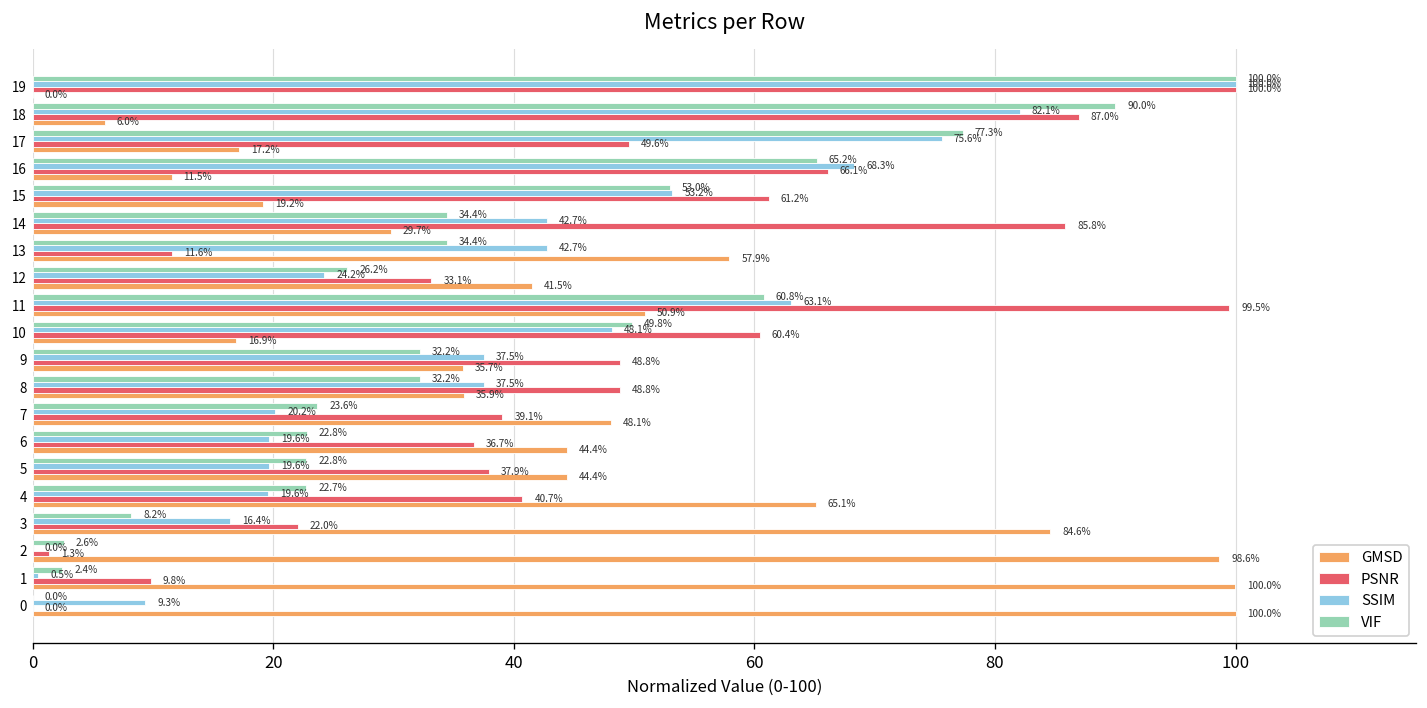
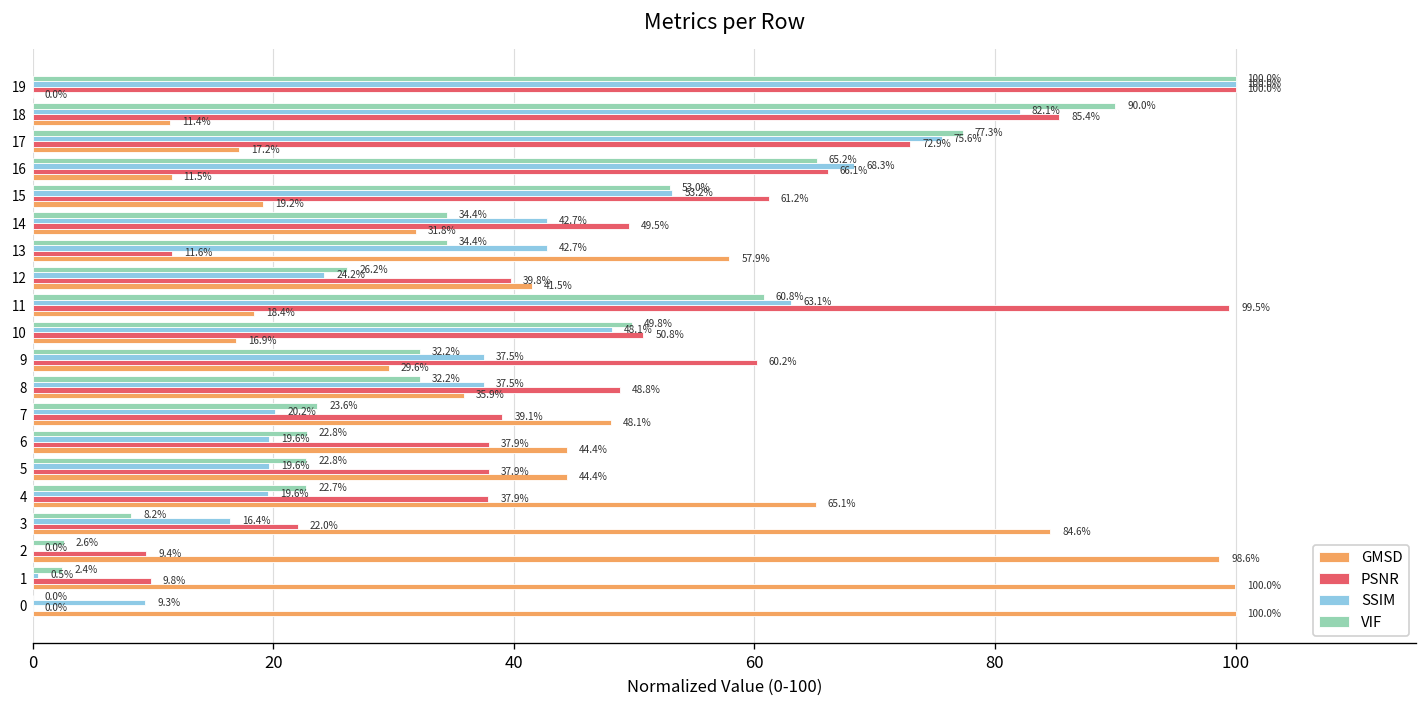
  {
    "GMSD": {
      "19": "0.0%",
-     "18": "6.0%",
+     "18": "11.4%",
      "17": "17.2%",
      "16": "11.5%",
      "15": "19.2%",
-     "14": "29.7%",
+     "14": "31.8%",
      "13": "57.9%",
      "12": "41.5%",
-     "11": "50.9%",
+     "11": "18.4%",
      "10": "16.9%",
-     "9": "35.7%",
+     "9": "29.6%",
      "8": "35.9%",
      "7": "48.1%",
      "6": "44.4%",
      "5": "44.4%",
      "4": "65.1%",
      "3": "84.6%",
      "2": "98.6%",
      "1": "100.0%",
      "0": "100.0%"
    },
    "PSNR": {
-     "18": "87.0%",
-     "17": "49.6%",
+     "18": "85.4%",
+     "17": "72.9%",
      "16": "66.1%",
      "15": "61.2%",
-     "14": "85.8%",
+     "14": "49.5%",
      "13": "11.6%",
-     "12": "33.1%",
+     "12": "39.8%",
      "11": "99.5%",
-     "10": "60.4%",
-     "9": "48.8%",
+     "10": "50.8%",
+     "9": "60.2%",
      "8": "48.8%",
      "7": "39.1%",
-     "6": "36.7%",
+     "6": "37.9%",
      "5": "37.9%",
-     "4": "40.7%",
+     "4": "37.9%",
      "3": "22.0%",
-     "2": "1.3%",
+     "2": "9.4%",
      "1": "9.8%",
      "0": "0.0%"
    }
  }
